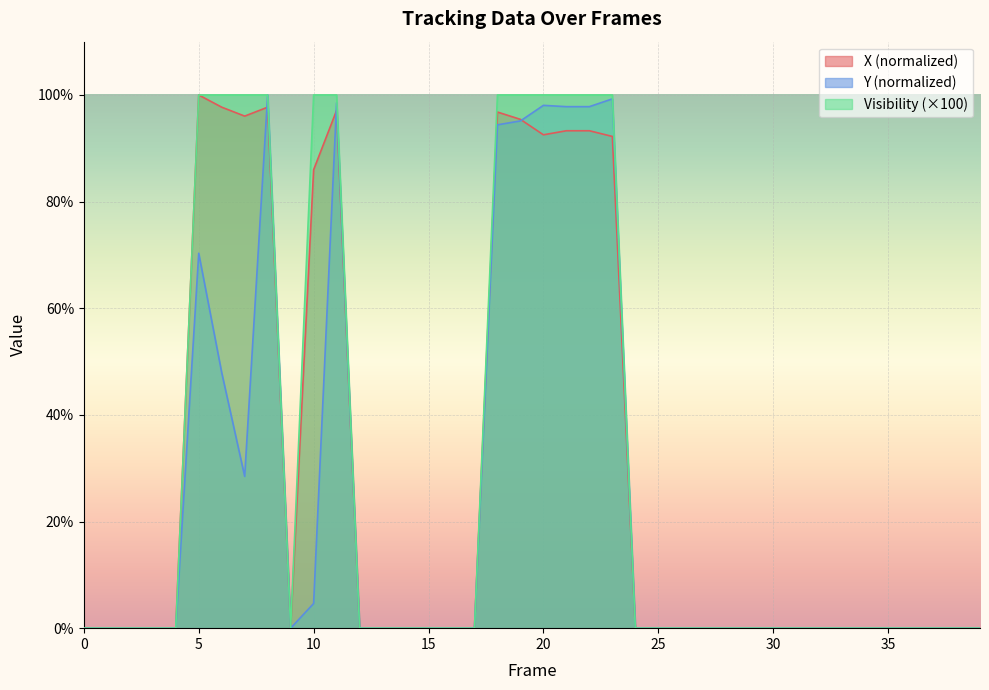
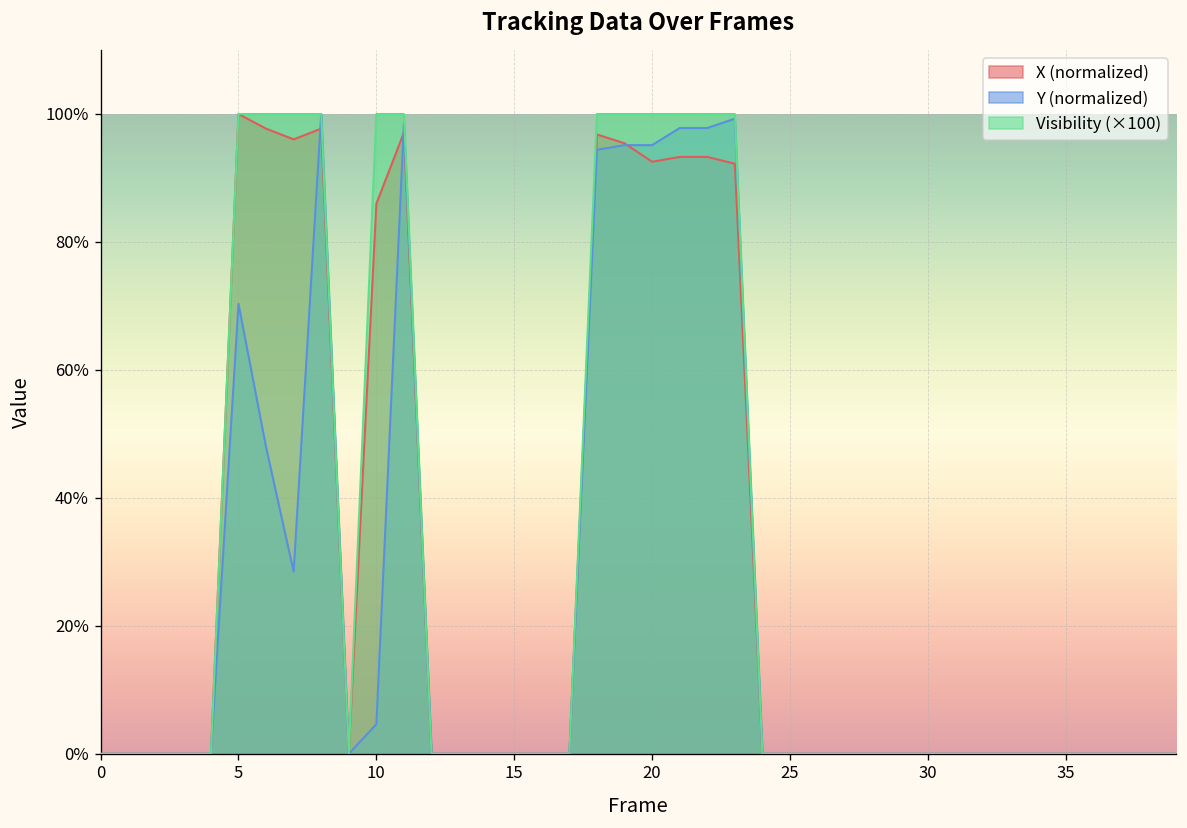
  {
    "X (normalized)": {
      "10": "86%",
      "20": "93%"
    },
    "Y (normalized)": {
      "5": "70%",
      "10": "5%",
-     "20": "98%"
+     "20": "95%"
    },
    "Visibility (×100)": {
      "10": "100%",
      "20": "100%"
    }
  }
